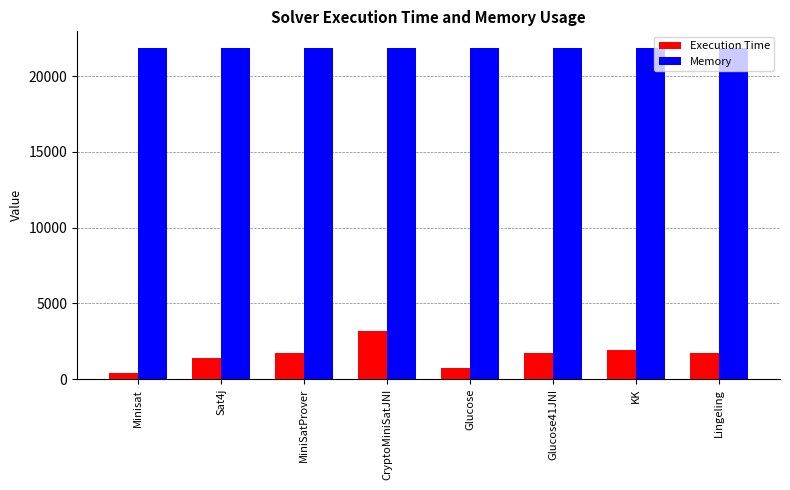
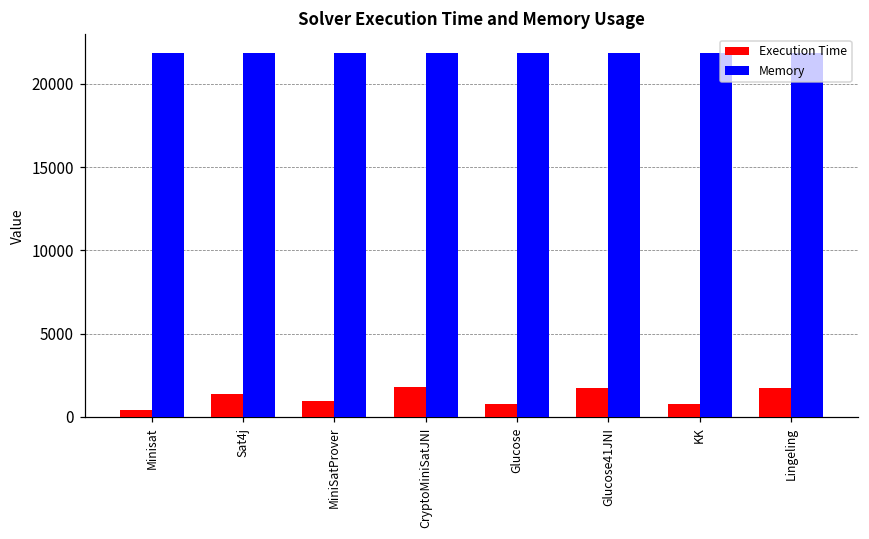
  {
    "Execution Time": {
      "Minisat": 400,
      "Sat4j": 1400,
-     "MiniSatProver": 1700,
-     "CryptoMiniSatJNI": 3200,
+     "MiniSatProver": 1000,
+     "CryptoMiniSatJNI": 1800,
      "Glucose": 800,
      "Glucose41JNI": 1700,
-     "KK": 1900,
+     "KK": 800,
      "Lingeling": 1700
    },
    "Memory": {
      "Minisat": 21900,
      "Sat4j": 21900,
      "MiniSatProver": 21900,
      "CryptoMiniSatJNI": 21900,
      "Glucose": 21900,
      "Glucose41JNI": 21900,
      "KK": 21900
    }
  }
